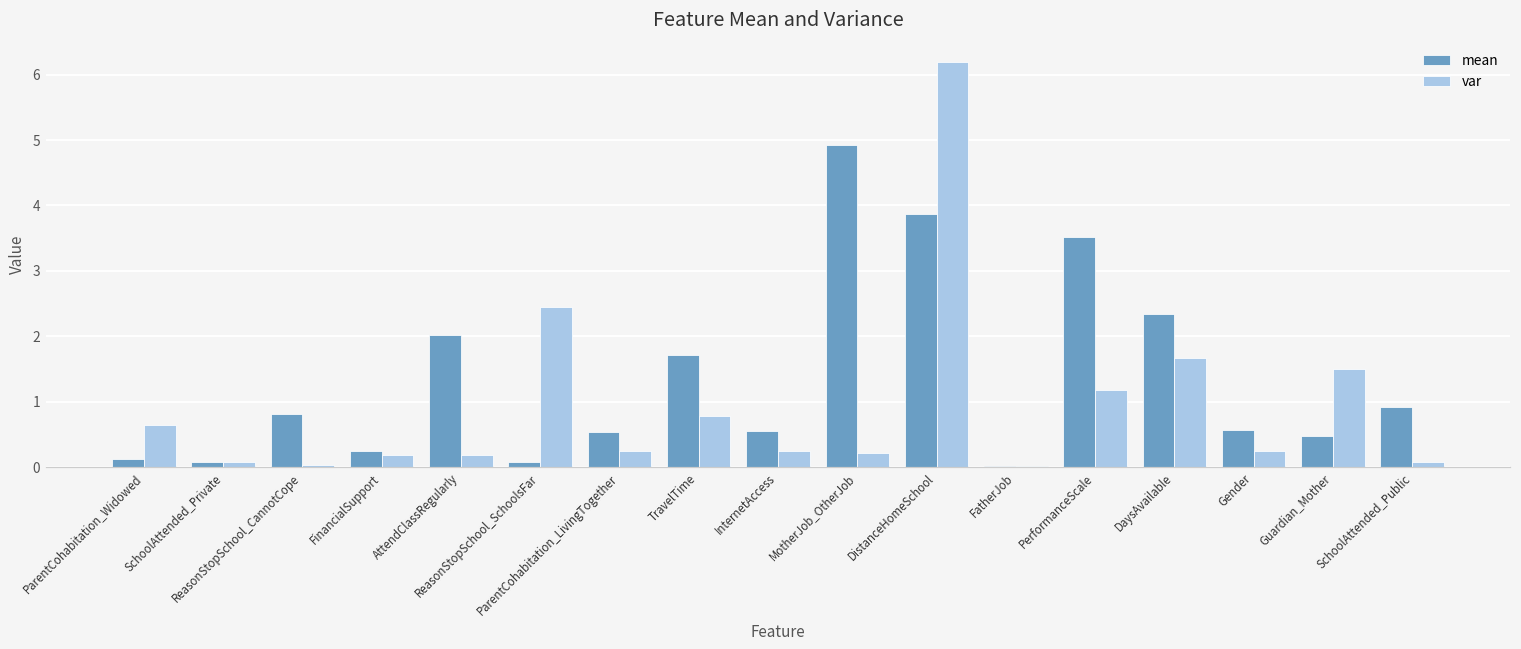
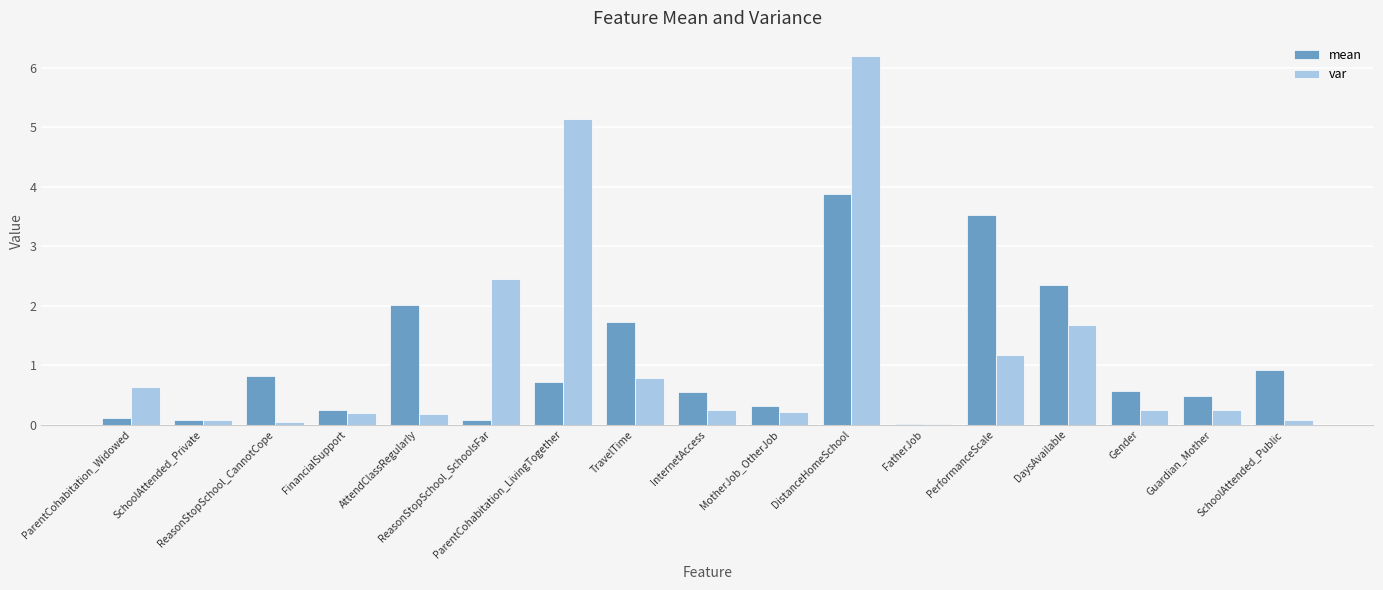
  {
    "mean": {
      "ParentCohabitation_Widowed": 0.1,
      "SchoolAttended_Private": 0.1,
      "ReasonStopSchool_CannotCope": 0.8,
      "FinancialSupport": 0.3,
      "AttendClassRegularly": 2.0,
      "ReasonStopSchool_SchoolsFar": 0.1,
-     "ParentCohabitation_LivingTogether": 0.5,
+     "ParentCohabitation_LivingTogether": 0.7,
      "TravelTime": 1.7,
      "InternetAccess": 0.5,
-     "MotherJob_OtherJob": 4.9,
+     "MotherJob_OtherJob": 0.3,
      "DistanceHomeSchool": 3.9,
      "PerformanceScale": 3.5,
      "DaysAvailable": 2.3,
      "Gender": 0.6,
      "Guardian_Mother": 0.5,
      "SchoolAttended_Public": 0.9
    },
    "var": {
      "ParentCohabitation_Widowed": 0.6,
      "SchoolAttended_Private": 0.1,
      "FinancialSupport": 0.2,
      "AttendClassRegularly": 0.2,
      "ReasonStopSchool_SchoolsFar": 2.5,
-     "ParentCohabitation_LivingTogether": 0.2,
+     "ParentCohabitation_LivingTogether": 5.1,
      "TravelTime": 0.8,
      "InternetAccess": 0.2,
      "MotherJob_OtherJob": 0.2,
      "DistanceHomeSchool": 6.2,
      "PerformanceScale": 1.2,
      "DaysAvailable": 1.7,
      "Gender": 0.2,
-     "Guardian_Mother": 1.5,
+     "Guardian_Mother": 0.2,
      "SchoolAttended_Public": 0.1
    }
  }
